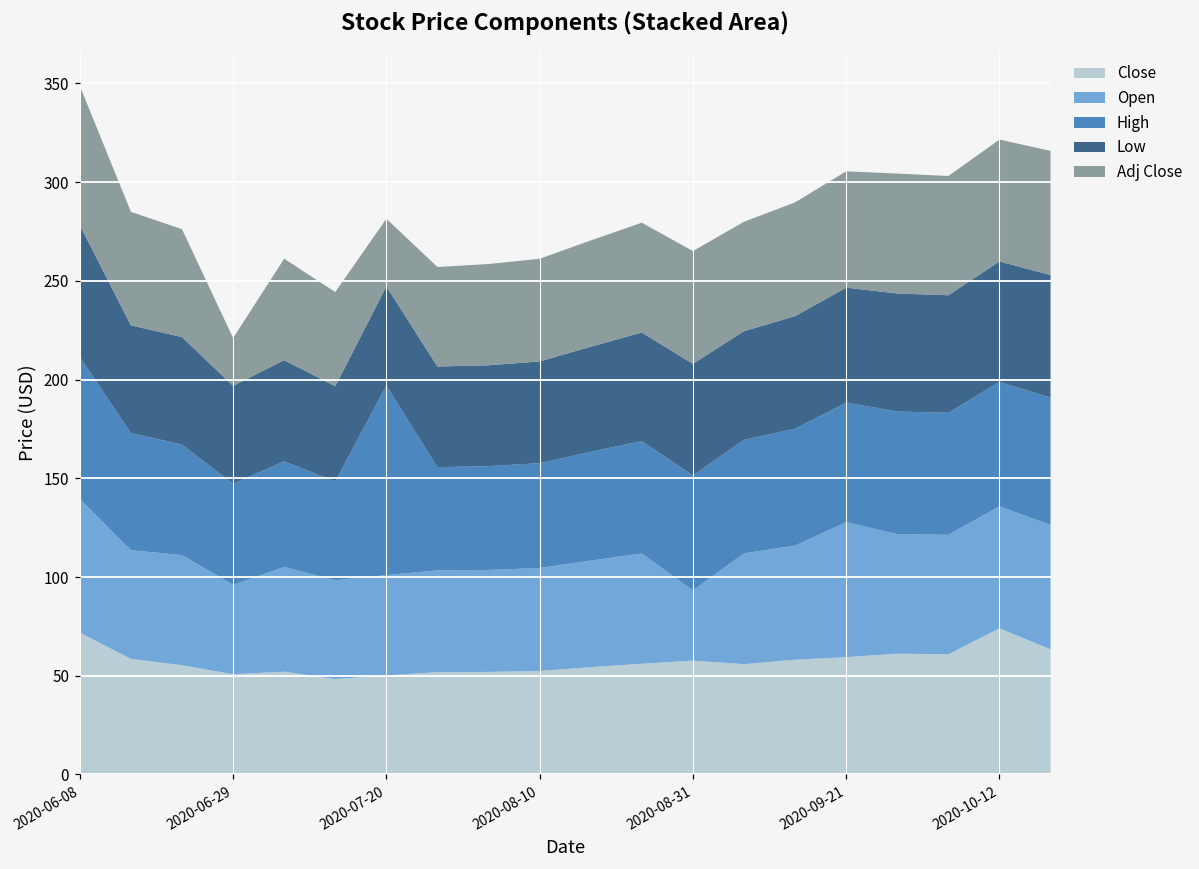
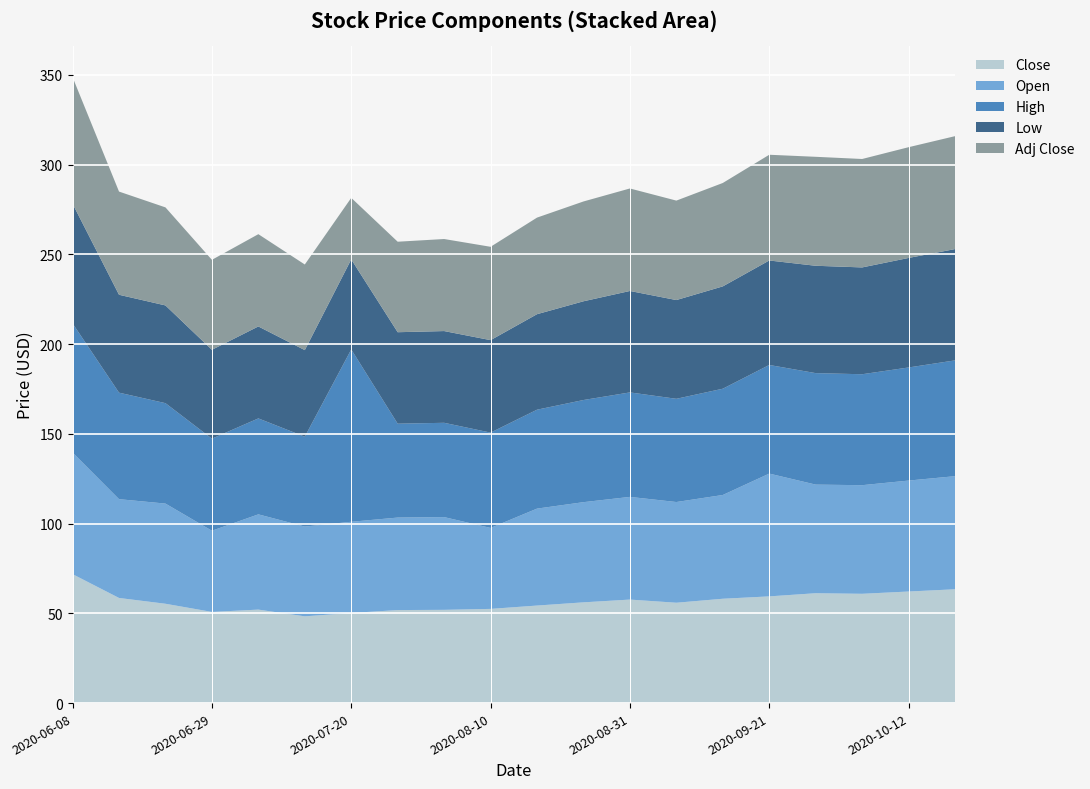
  {
    "Close": {
      "2020-06-08": 72,
      "2020-06-29": 51,
      "2020-07-20": 50,
      "2020-08-10": 52,
      "2020-08-31": 58,
      "2020-09-21": 59,
-     "2020-10-12": 74
+     "2020-10-12": 62
    },
    "Open": {
      "2020-06-08": 68,
      "2020-06-29": 45,
      "2020-07-20": 51,
-     "2020-08-10": 52,
-     "2020-08-31": 36,
+     "2020-08-10": 45,
+     "2020-08-31": 57,
      "2020-09-21": 68,
      "2020-10-12": 62
    },
    "High": {
      "2020-06-08": 72,
      "2020-06-29": 51,
      "2020-07-20": 96,
      "2020-08-10": 53,
      "2020-08-31": 58,
      "2020-09-21": 61,
      "2020-10-12": 63
    },
    "Low": {
      "2020-06-08": 67,
      "2020-06-29": 49,
      "2020-07-20": 50,
      "2020-08-10": 52,
      "2020-08-31": 57,
      "2020-09-21": 58,
      "2020-10-12": 61
    },
    "Adj Close": {
      "2020-06-08": 71,
-     "2020-06-29": 24,
+     "2020-06-29": 50,
      "2020-07-20": 34,
      "2020-08-10": 52,
      "2020-08-31": 57,
      "2020-09-21": 59,
      "2020-10-12": 62
    }
  }
